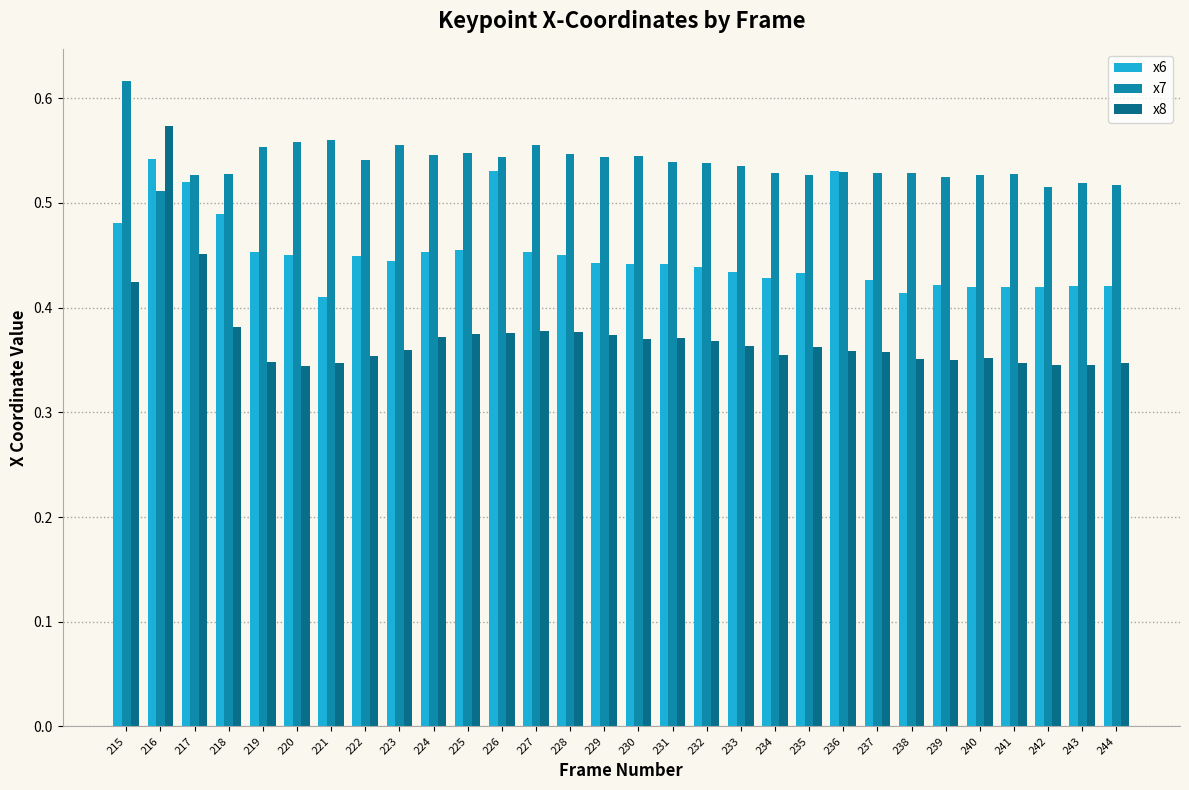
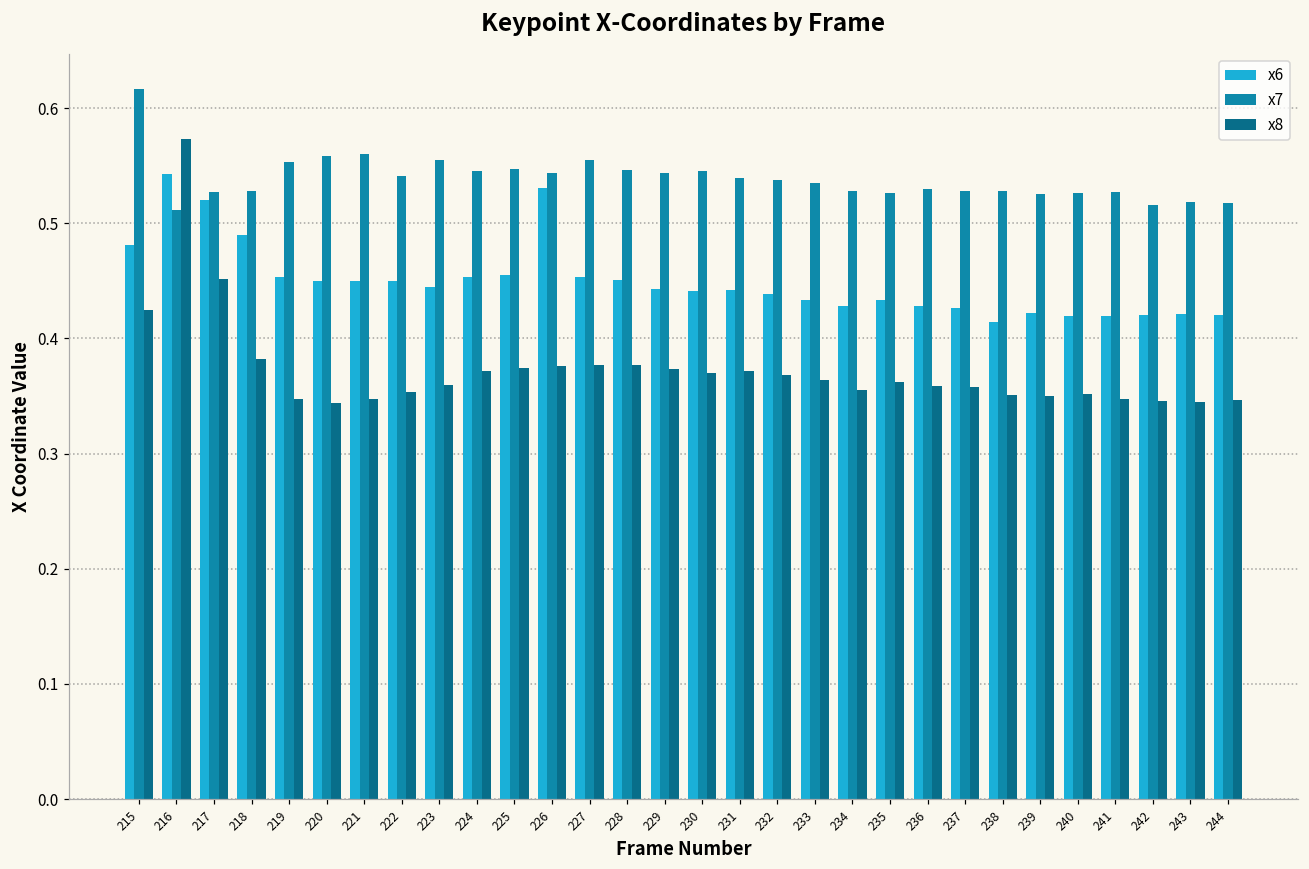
  {
    "x6": {
      "215": 0.481,
      "216": 0.542,
      "217": 0.520,
      "218": 0.489,
      "219": 0.453,
      "220": 0.450,
-     "221": 0.411,
+     "221": 0.450,
      "222": 0.450,
      "223": 0.445,
      "224": 0.454,
      "225": 0.455,
      "226": 0.531,
      "227": 0.453,
      "228": 0.451,
      "229": 0.443,
      "230": 0.442,
      "231": 0.442,
      "232": 0.439,
      "233": 0.434,
      "234": 0.428,
      "235": 0.433,
-     "236": 0.531,
+     "236": 0.428,
      "237": 0.426,
      "238": 0.414,
      "239": 0.422,
      "240": 0.419,
      "241": 0.419,
      "242": 0.420,
      "243": 0.421,
      "244": 0.421
    }
  }
